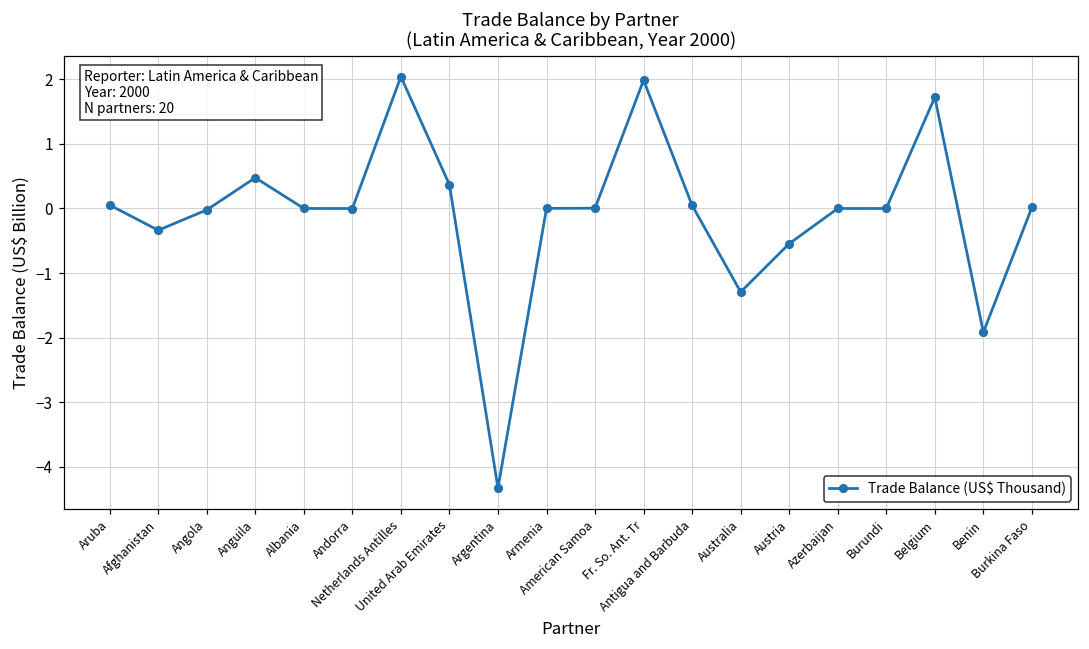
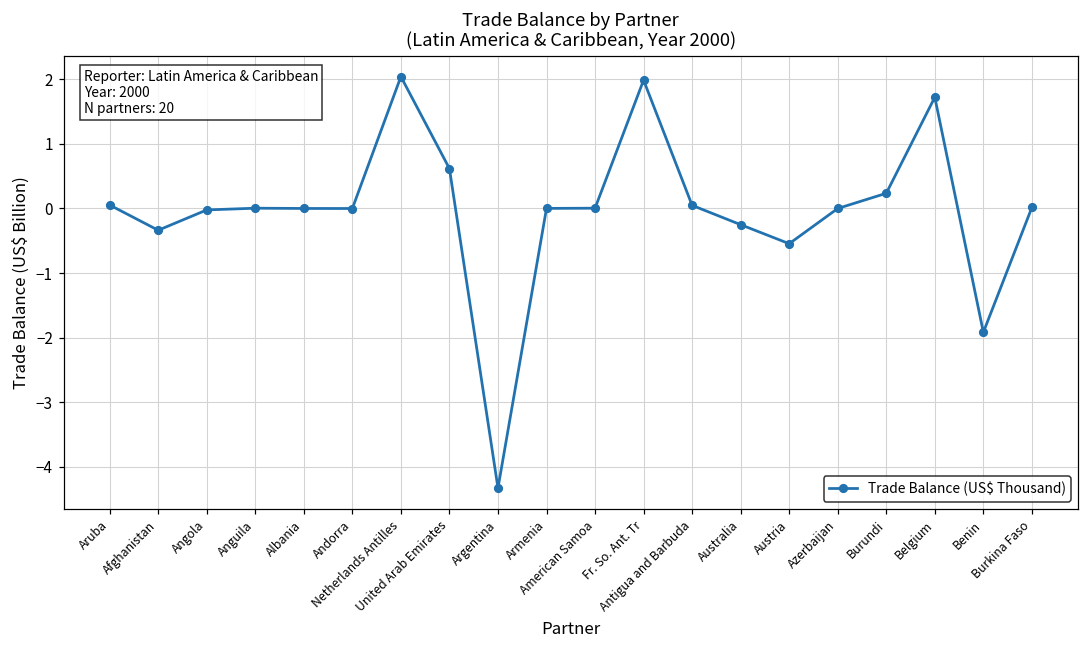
  {
    "Aruba": 0.1,
    "Afghanistan": -0.3,
    "Angola": 0.0,
-   "Anguila": 0.5,
+   "Anguila": 0.0,
    "Albania": 0.0,
    "Andorra": 0.0,
    "Netherlands Antilles": 2.0,
-   "United Arab Emirates": 0.4,
+   "United Arab Emirates": 0.6,
    "Argentina": -4.3,
    "Armenia": 0.0,
    "American Samoa": 0.0,
    "Fr. So. Ant. Tr": 2.0,
    "Antigua and Barbuda": 0.0,
-   "Australia": -1.3,
+   "Australia": -0.3,
    "Austria": -0.5,
    "Azerbaijan": 0.0,
-   "Burundi": 0.0,
+   "Burundi": 0.2,
    "Belgium": 1.7,
    "Benin": -1.9,
    "Burkina Faso": 0.0
  }
